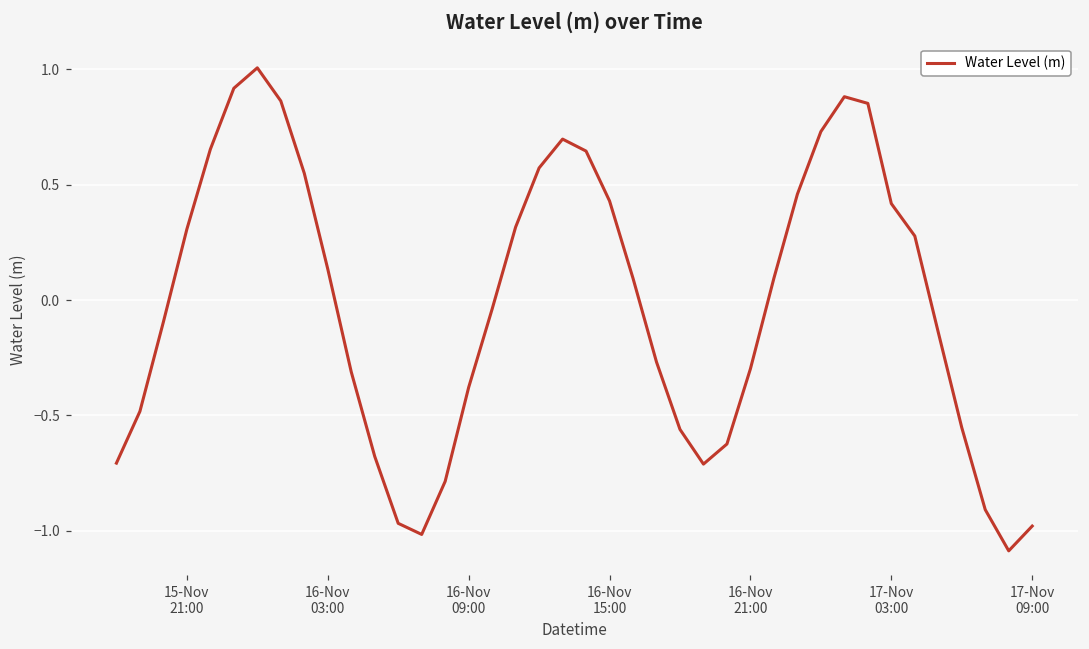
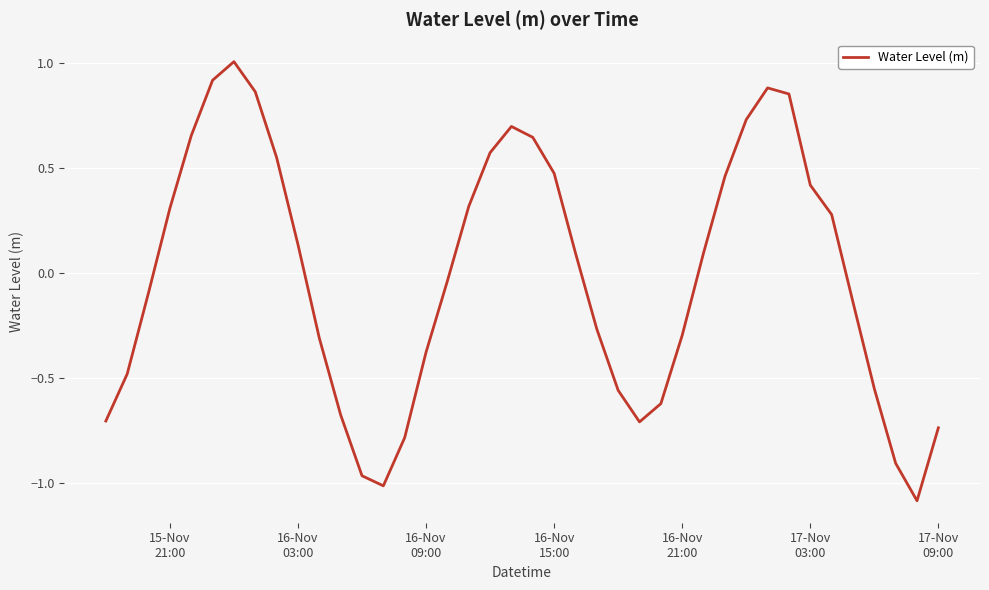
  {
    "15-Nov 21:00": 0.31,
    "16-Nov 03:00": 0.13,
    "16-Nov 09:00": -0.38,
-   "16-Nov 15:00": 0.43,
+   "16-Nov 15:00": 0.47,
    "16-Nov 21:00": -0.30,
    "17-Nov 03:00": 0.42,
-   "17-Nov 09:00": -0.98
+   "17-Nov 09:00": -0.74
  }
